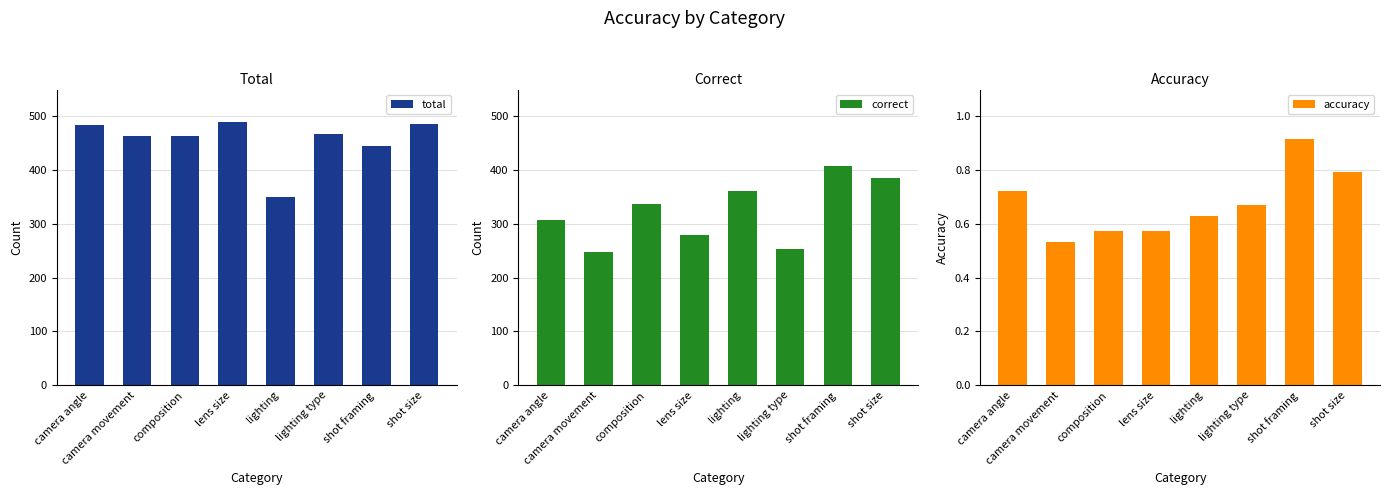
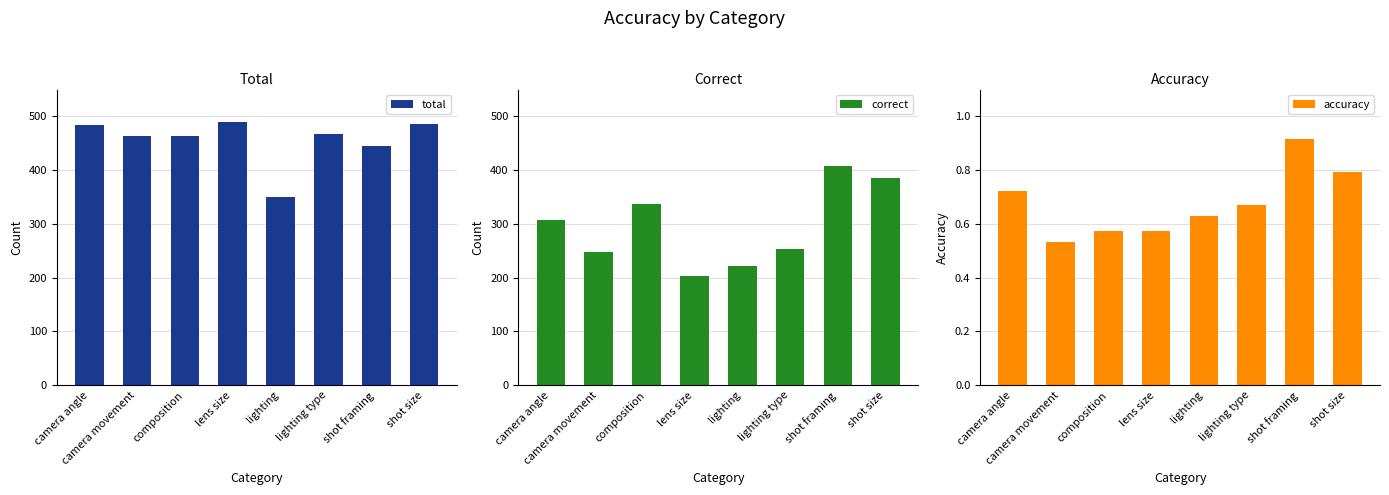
  {
    "Total": {
      "camera angle": 480,
      "camera movement": 460,
      "composition": 460,
      "lens size": 490,
      "lighting": 350,
      "lighting type": 470,
      "shot framing": 450,
      "shot size": 490
    },
    "Correct": {
      "camera angle": 310,
      "camera movement": 250,
      "composition": 340,
-     "lens size": 280,
-     "lighting": 360,
+     "lens size": 200,
+     "lighting": 220,
      "lighting type": 250,
      "shot framing": 410,
      "shot size": 390
    },
    "Accuracy": {
      "camera angle": 0.72,
      "camera movement": 0.53,
      "composition": 0.57,
      "lens size": 0.57,
      "lighting": 0.63,
      "lighting type": 0.67,
      "shot framing": 0.91,
      "shot size": 0.79
    }
  }
